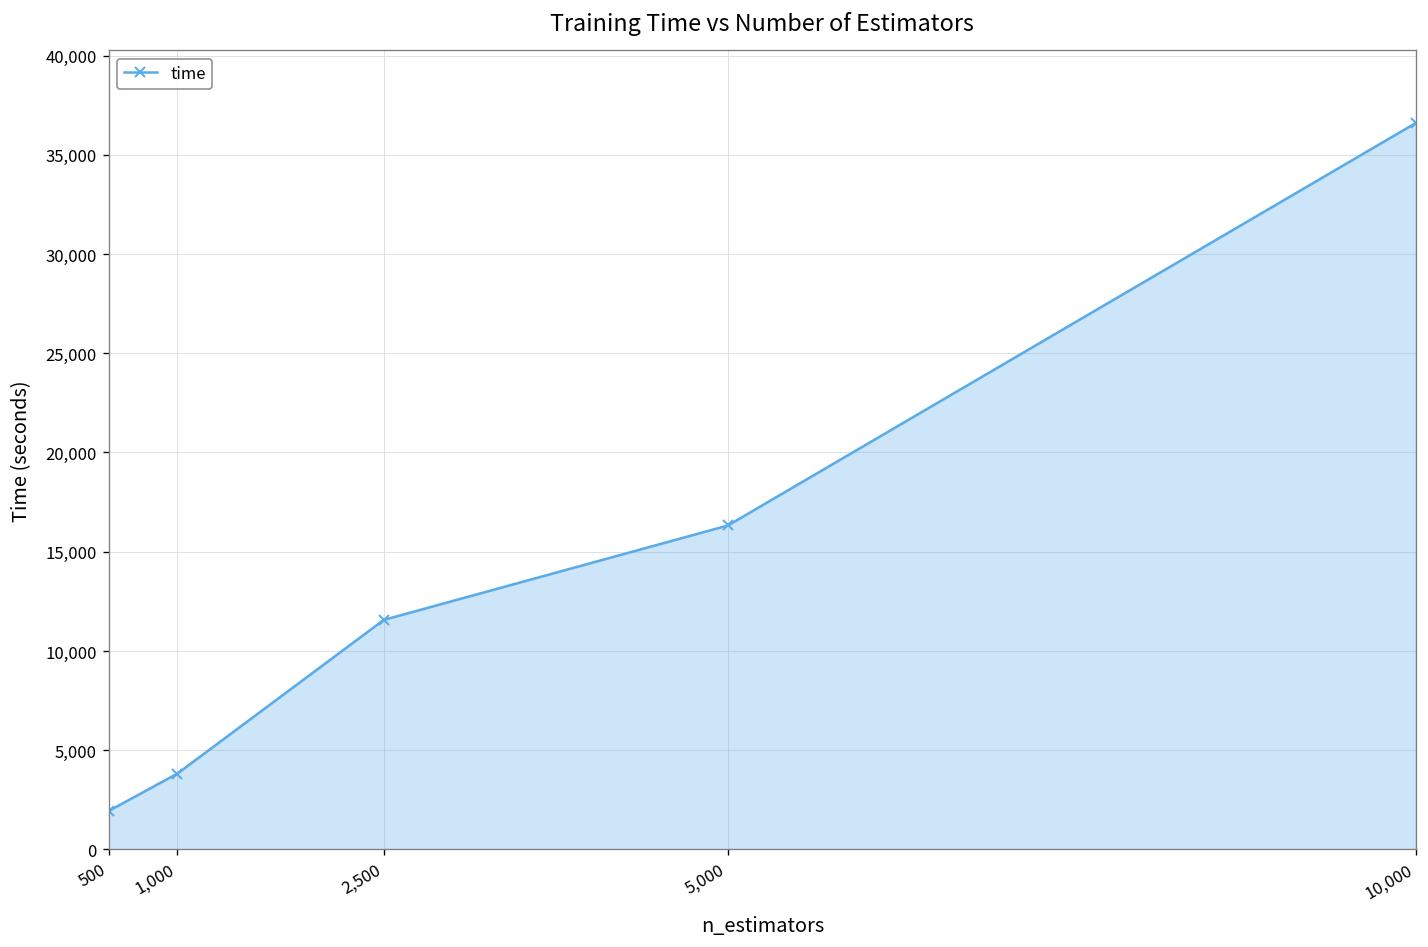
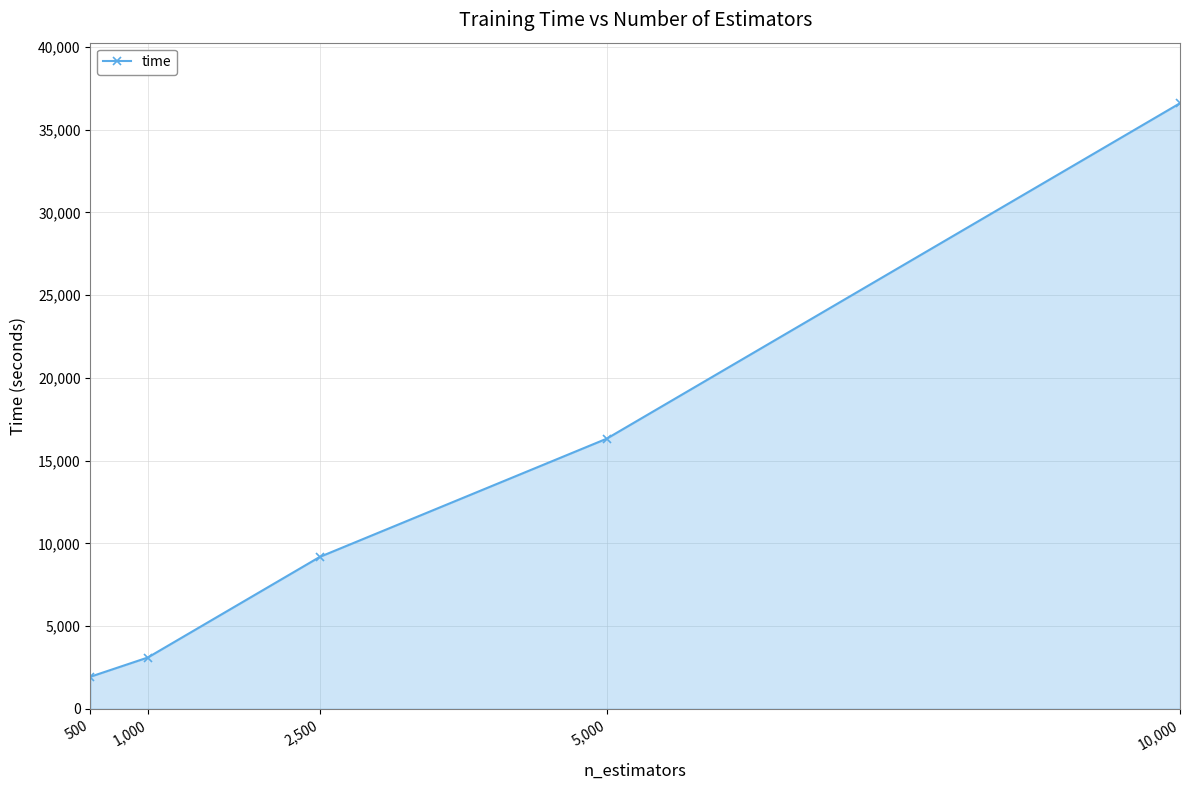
  {
    "500": "1,900",
-   "1,000": "3,800",
-   "2,500": "11,600",
+   "1,000": "3,100",
+   "2,500": "9,200",
    "5,000": "16,300",
    "10,000": "36,600"
  }
